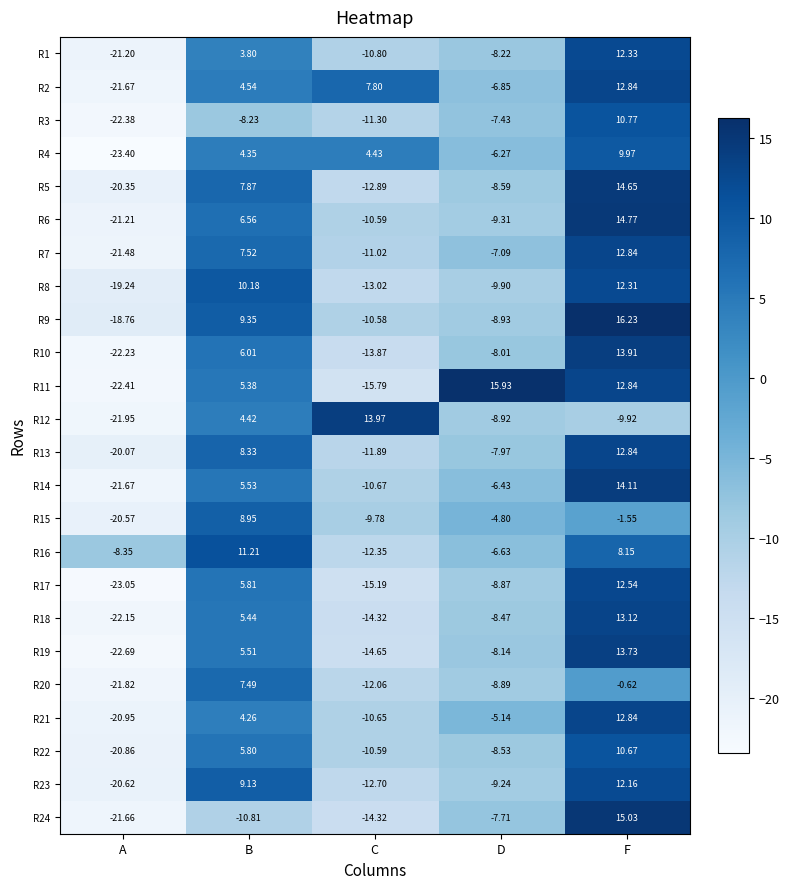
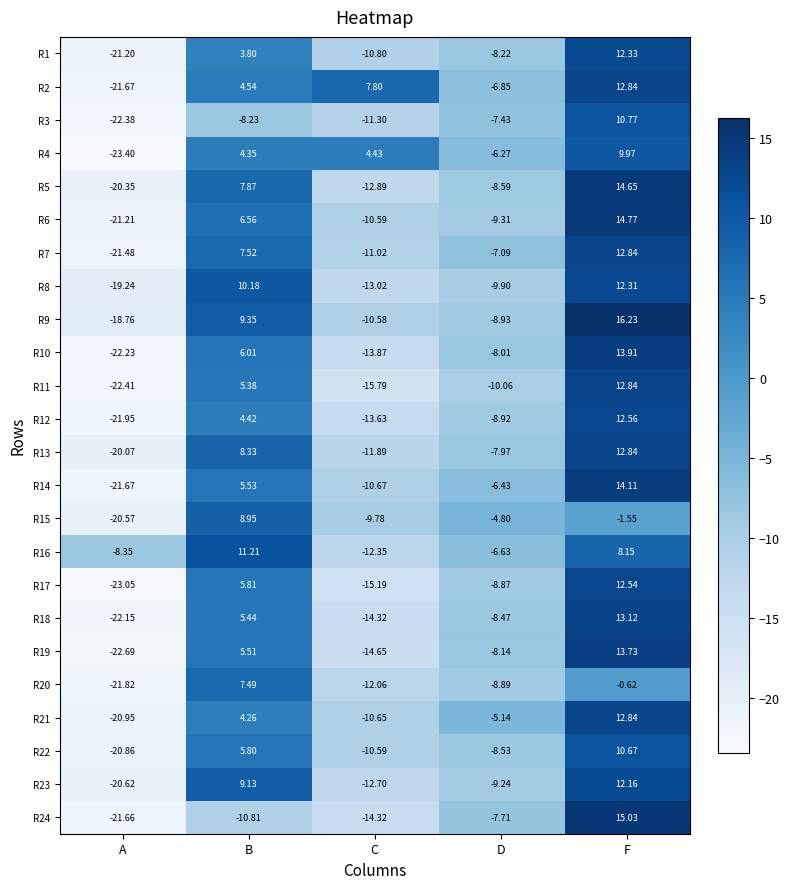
  {
    "R1": {
      "A": -21.20,
      "B": 3.80,
      "C": -10.80,
      "D": -8.22,
      "F": 12.33
    },
    "R2": {
      "A": -21.67,
      "B": 4.54,
      "C": 7.80,
      "D": -6.85,
      "F": 12.84
    },
    "R3": {
      "A": -22.38,
      "B": -8.23,
      "C": -11.30,
      "D": -7.43,
      "F": 10.77
    },
    "R4": {
      "A": -23.40,
      "B": 4.35,
      "C": 4.43,
      "D": -6.27,
      "F": 9.97
    },
    "R5": {
      "A": -20.35,
      "B": 7.87,
      "C": -12.89,
      "D": -8.59,
      "F": 14.65
    },
    "R6": {
      "A": -21.21,
      "B": 6.56,
      "C": -10.59,
      "D": -9.31,
      "F": 14.77
    },
    "R7": {
      "A": -21.48,
      "B": 7.52,
      "C": -11.02,
      "D": -7.09,
      "F": 12.84
    },
    "R8": {
      "A": -19.24,
      "B": 10.18,
      "C": -13.02,
      "D": -9.90,
      "F": 12.31
    },
    "R9": {
      "A": -18.76,
      "B": 9.35,
      "C": -10.58,
      "D": -8.93,
      "F": 16.23
    },
    "R10": {
      "A": -22.23,
      "B": 6.01,
      "C": -13.87,
      "D": -8.01,
      "F": 13.91
    },
    "R11": {
      "A": -22.41,
      "B": 5.38,
      "C": -15.79,
-     "D": 15.93,
+     "D": -10.06,
      "F": 12.84
    },
    "R12": {
      "A": -21.95,
      "B": 4.42,
-     "C": 13.97,
+     "C": -13.63,
      "D": -8.92,
-     "F": -9.92
+     "F": 12.56
    },
    "R13": {
      "A": -20.07,
      "B": 8.33,
      "C": -11.89,
      "D": -7.97,
      "F": 12.84
    },
    "R14": {
      "A": -21.67,
      "B": 5.53,
      "C": -10.67,
      "D": -6.43,
      "F": 14.11
    },
    "R15": {
      "A": -20.57,
      "B": 8.95,
      "C": -9.78,
      "D": -4.80,
      "F": -1.55
    },
    "R16": {
      "A": -8.35,
      "B": 11.21,
      "C": -12.35,
      "D": -6.63,
      "F": 8.15
    },
    "R17": {
      "A": -23.05,
      "B": 5.81,
      "C": -15.19,
      "D": -8.87,
      "F": 12.54
    },
    "R18": {
      "A": -22.15,
      "B": 5.44,
      "C": -14.32,
      "D": -8.47,
      "F": 13.12
    },
    "R19": {
      "A": -22.69,
      "B": 5.51,
      "C": -14.65,
      "D": -8.14,
      "F": 13.73
    },
    "R20": {
      "A": -21.82,
      "B": 7.49,
      "C": -12.06,
      "D": -8.89,
      "F": -0.62
    },
    "R21": {
      "A": -20.95,
      "B": 4.26,
      "C": -10.65,
      "D": -5.14,
      "F": 12.84
    },
    "R22": {
      "A": -20.86,
      "B": 5.80,
      "C": -10.59,
      "D": -8.53,
      "F": 10.67
    },
    "R23": {
      "A": -20.62,
      "B": 9.13,
      "C": -12.70,
      "D": -9.24,
      "F": 12.16
    },
    "R24": {
      "A": -21.66,
      "B": -10.81,
      "C": -14.32,
      "D": -7.71,
      "F": 15.03
    }
  }
